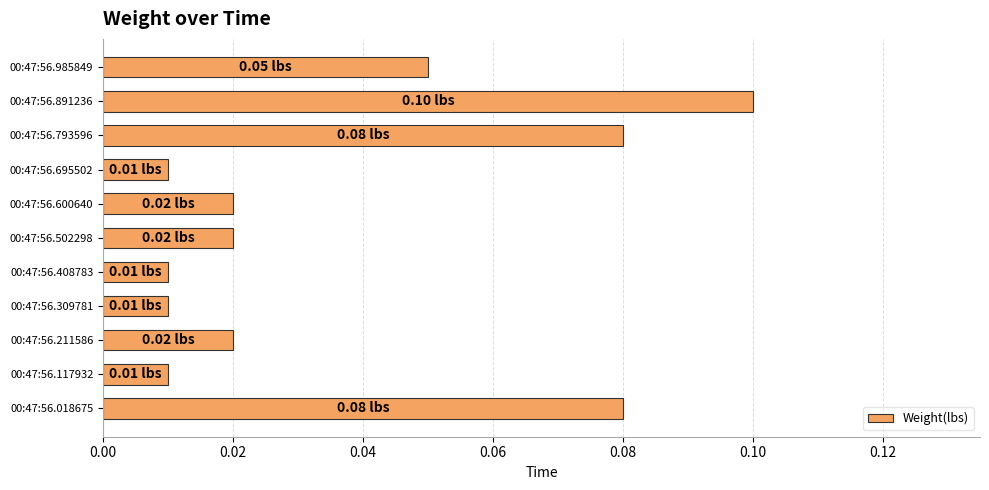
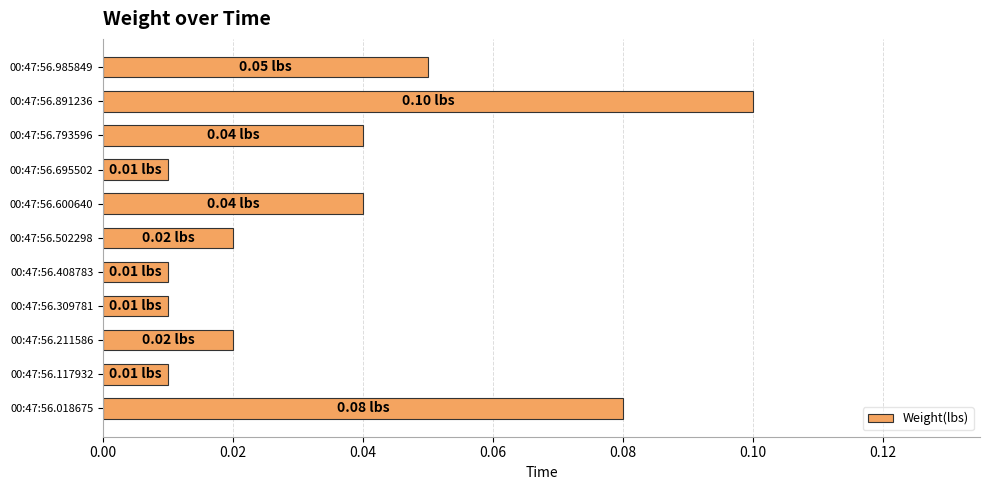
  {
    "00:47:56.985849": 0.05,
    "00:47:56.891236": 0.10,
-   "00:47:56.793596": 0.08,
+   "00:47:56.793596": 0.04,
    "00:47:56.695502": 0.01,
-   "00:47:56.600640": 0.02,
+   "00:47:56.600640": 0.04,
    "00:47:56.502298": 0.02,
    "00:47:56.408783": 0.01,
    "00:47:56.309781": 0.01,
    "00:47:56.211586": 0.02,
    "00:47:56.117932": 0.01,
    "00:47:56.018675": 0.08
  }
